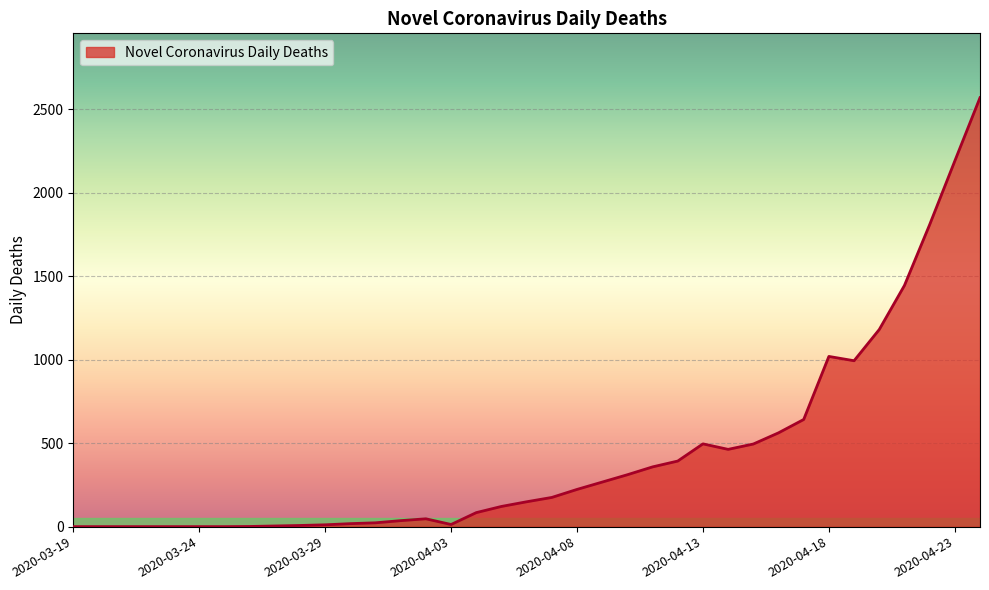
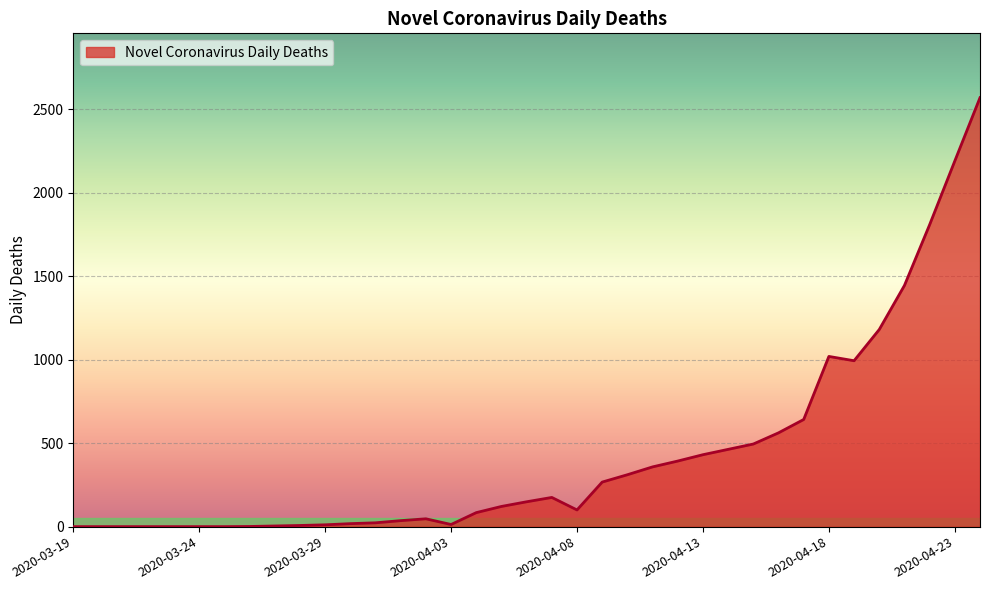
  {
-   "2020-04-08": 220,
-   "2020-04-13": 500,
+   "2020-04-08": 100,
+   "2020-04-13": 430,
    "2020-04-18": 1020,
    "2020-04-23": 2190
  }
